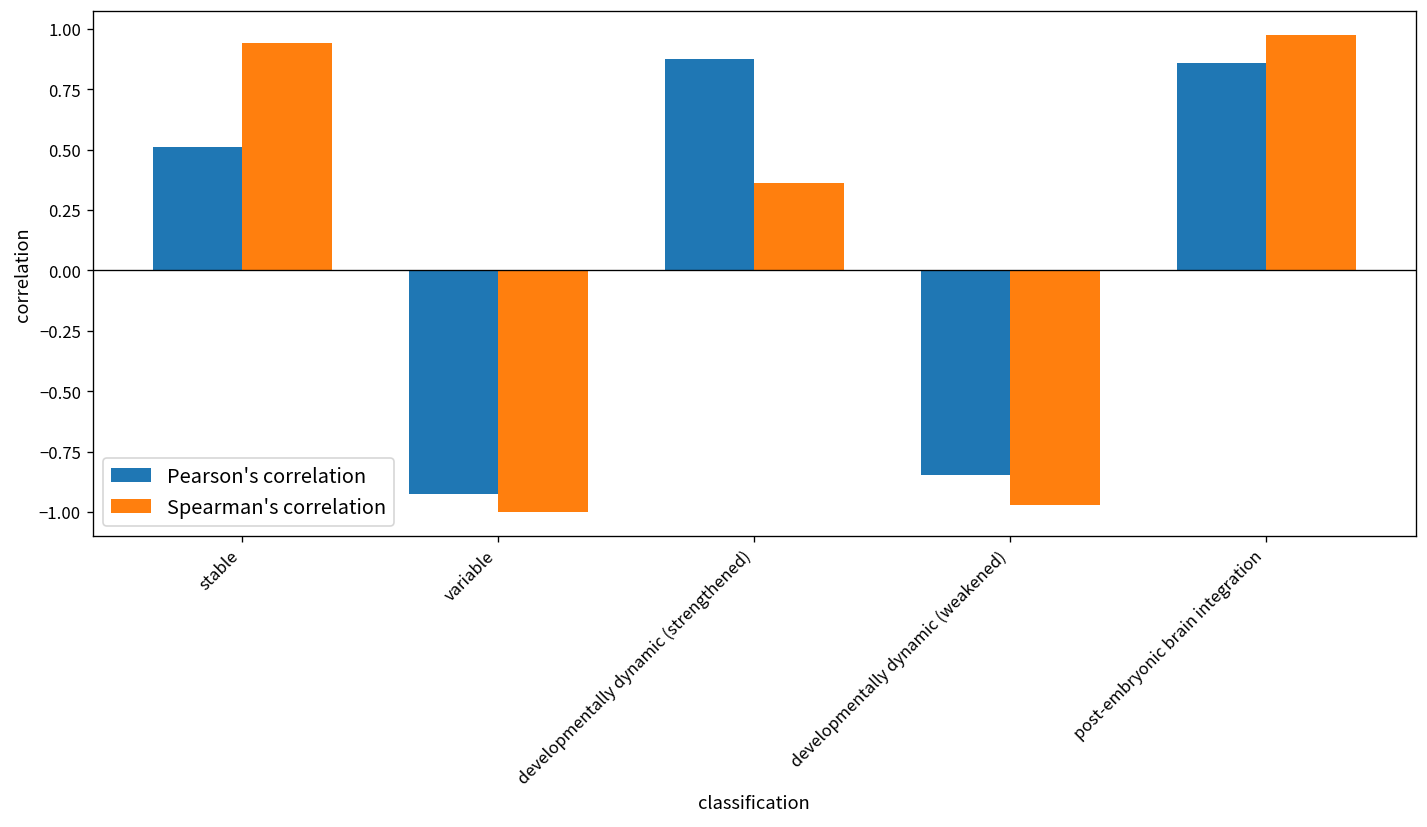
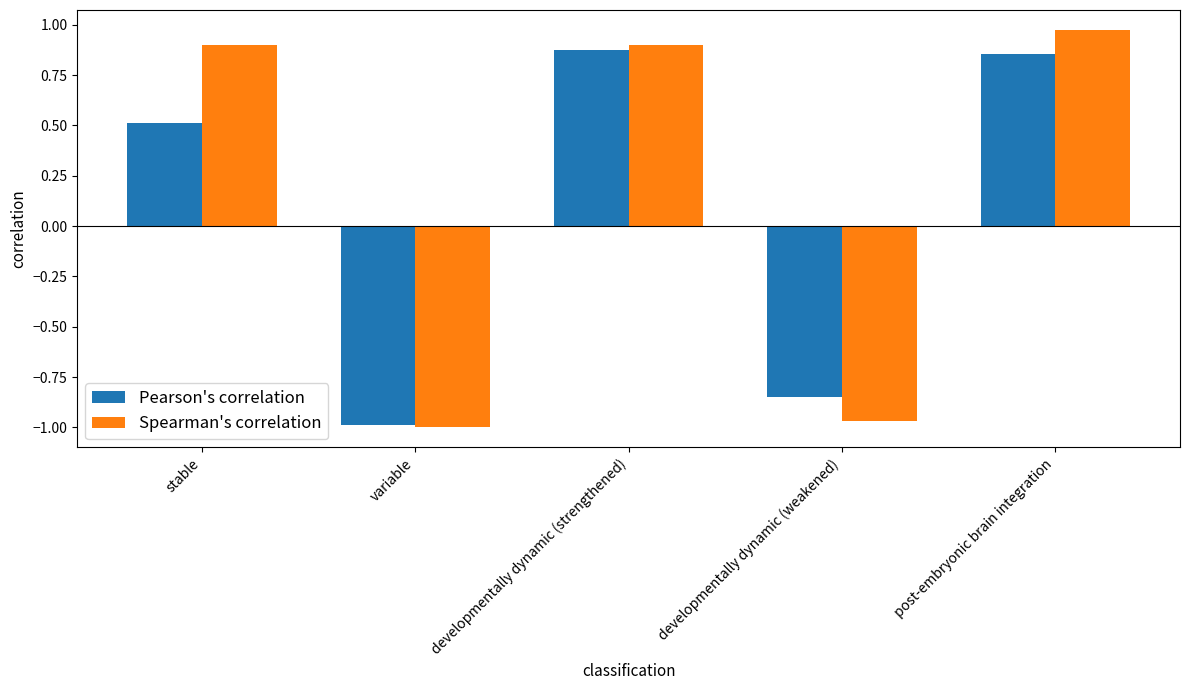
  {
    "Pearson's correlation": {
      "stable": 0.51,
-     "variable": -0.93,
+     "variable": -0.99,
      "developmentally dynamic (strengthened)": 0.87,
      "developmentally dynamic (weakened)": -0.85,
      "post-embryonic brain integration": 0.86
    },
    "Spearman's correlation": {
-     "stable": 0.94,
+     "stable": 0.90,
      "variable": -1.00,
-     "developmentally dynamic (strengthened)": 0.36,
+     "developmentally dynamic (strengthened)": 0.90,
      "developmentally dynamic (weakened)": -0.97,
      "post-embryonic brain integration": 0.97
    }
  }
